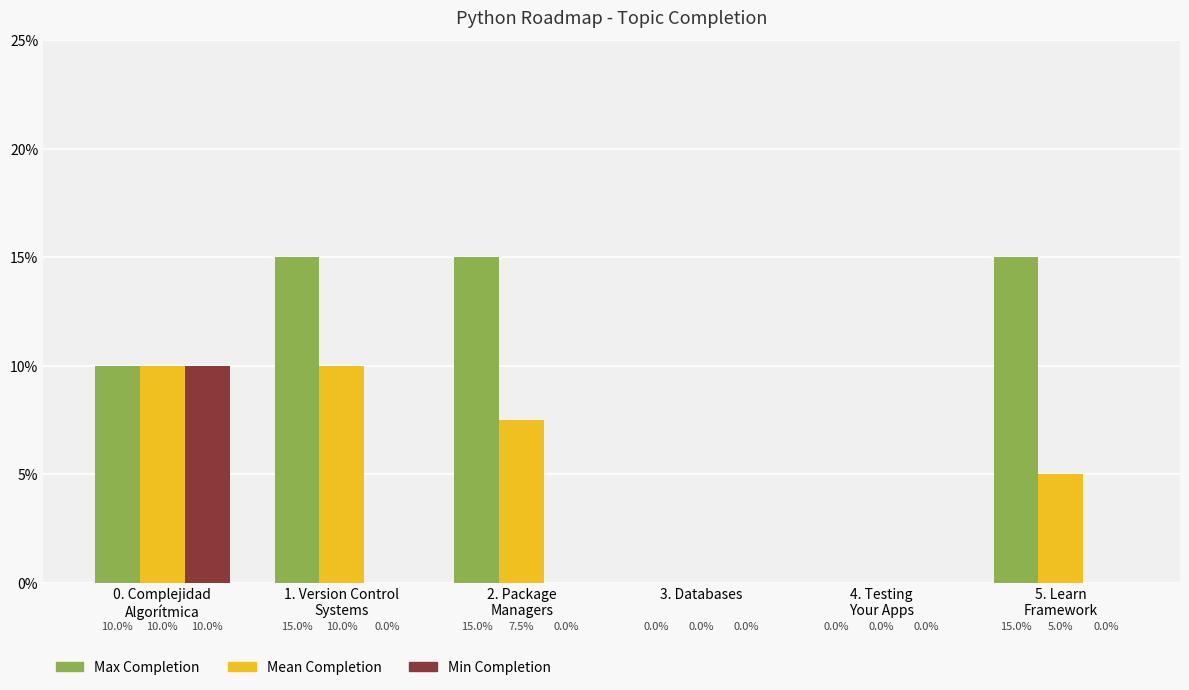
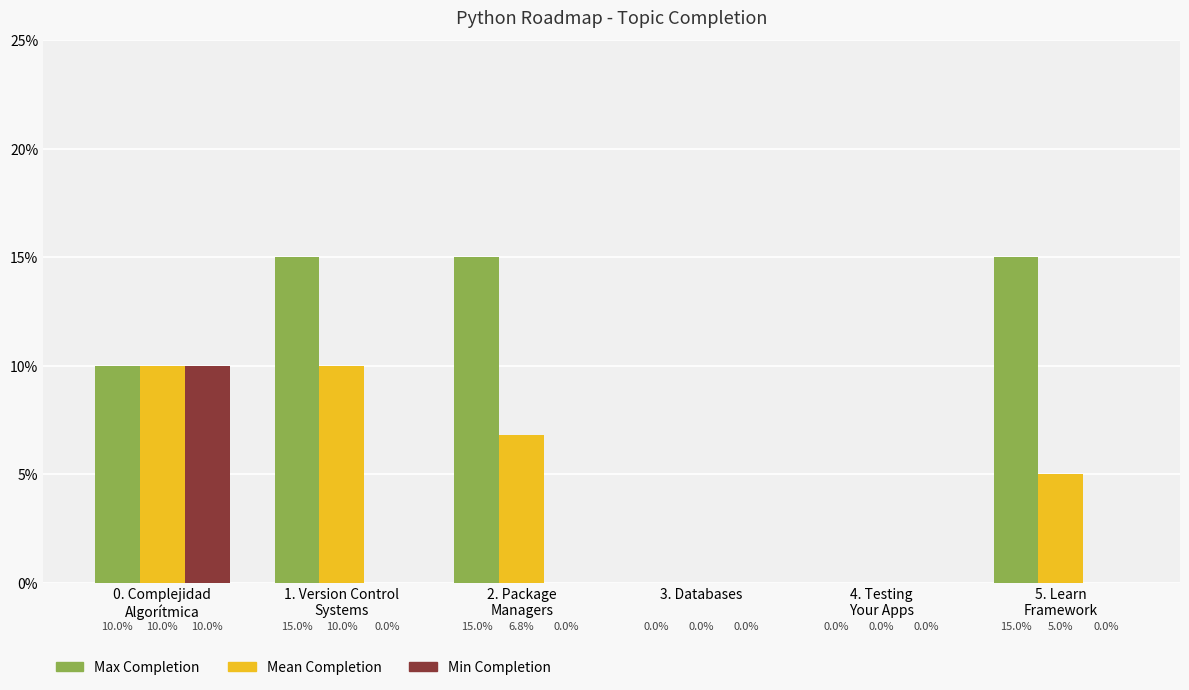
  {
    "Max Completion": {
      "0. Complejidad Algorítmica": "10.0%",
      "1. Version Control Systems": "15.0%",
      "2. Package Managers": "15.0%",
      "3. Databases": "0.0%",
      "4. Testing Your Apps": "0.0%",
      "5. Learn Framework": "15.0%"
    },
    "Mean Completion": {
-     "2. Package Managers": "7.5%"
+     "2. Package Managers": "6.8%"
    },
    "Min Completion": {
      "0. Complejidad Algorítmica": "10.0%",
      "1. Version Control Systems": "0.0%",
      "2. Package Managers": "0.0%",
      "3. Databases": "0.0%",
      "4. Testing Your Apps": "0.0%",
      "5. Learn Framework": "0.0%"
    }
  }
